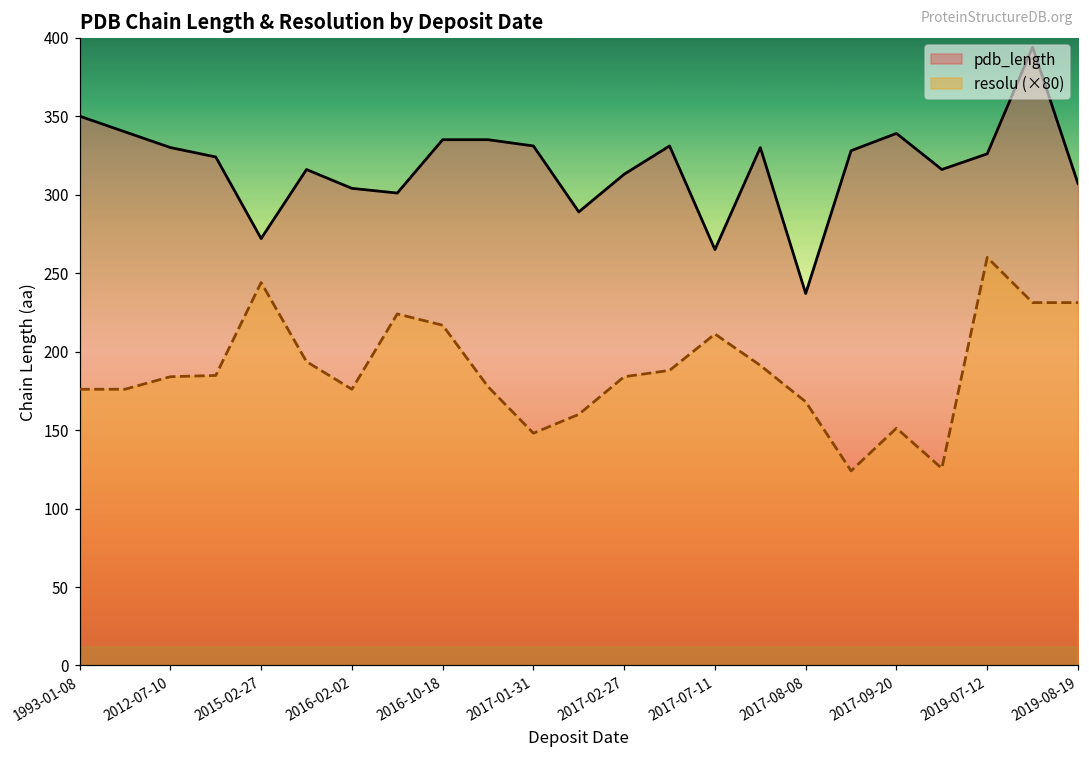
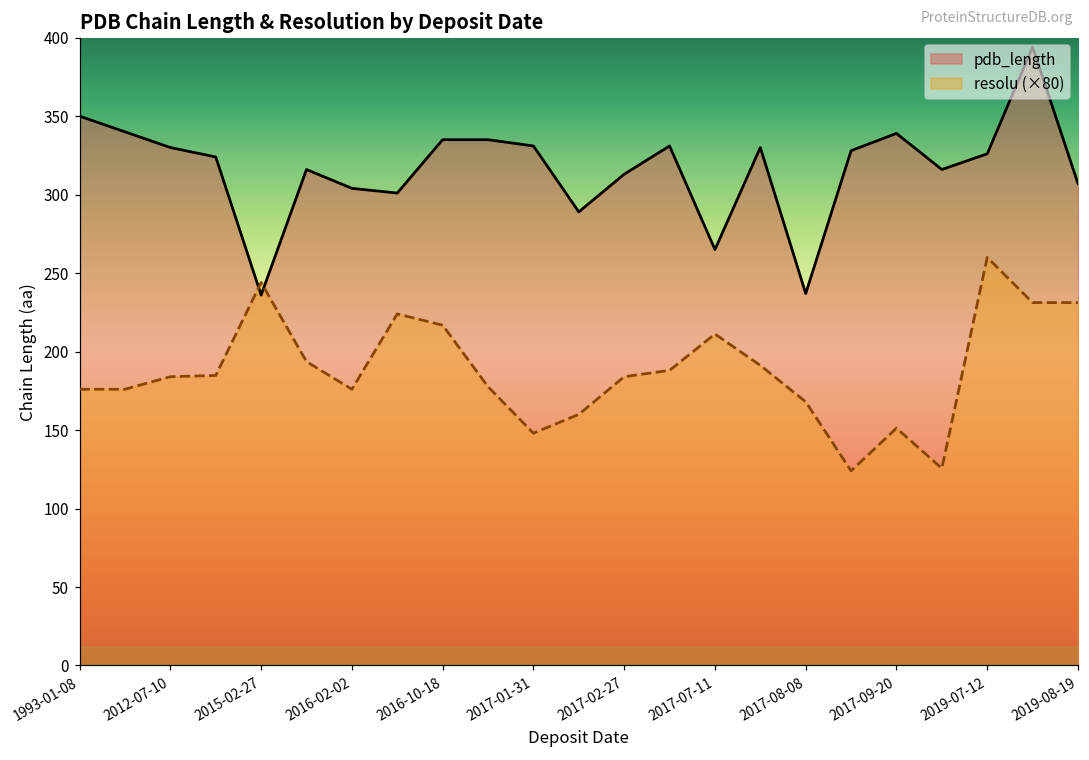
  {
    "pdb_length": {
-     "2015-02-27": 272,
+     "2015-02-27": 236,
      "2017-08-08": 237,
      "2017-09-20": 339,
      "2019-07-12": 326
    },
    "resolu (×80)": {
      "2015-02-27": 244,
      "2017-08-08": 168,
      "2017-09-20": 151,
      "2019-07-12": 260
    }
  }
